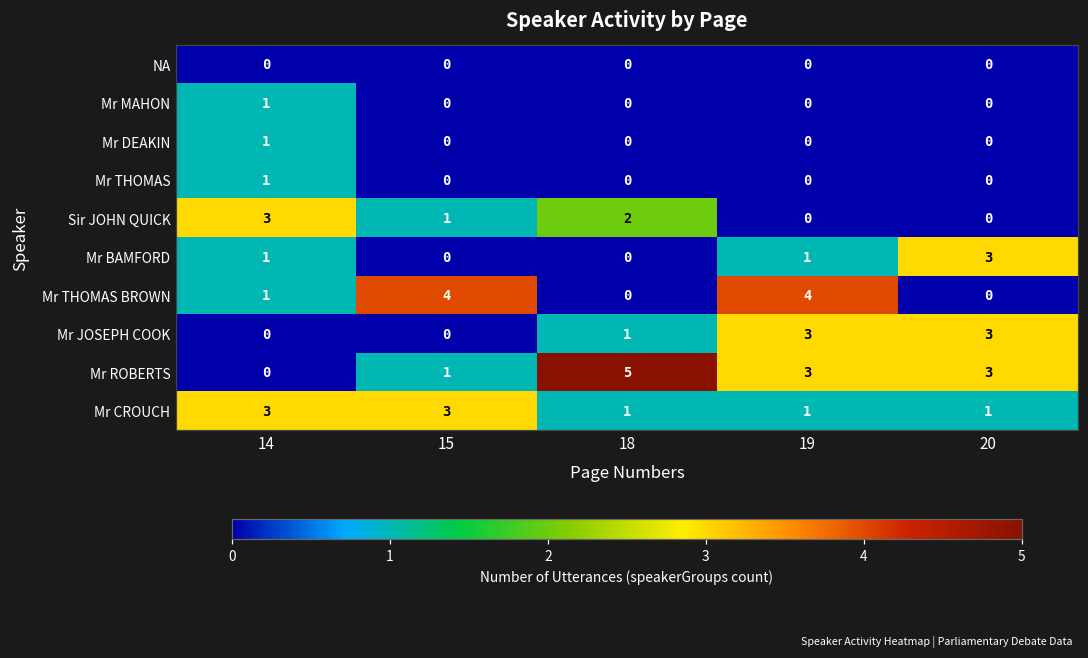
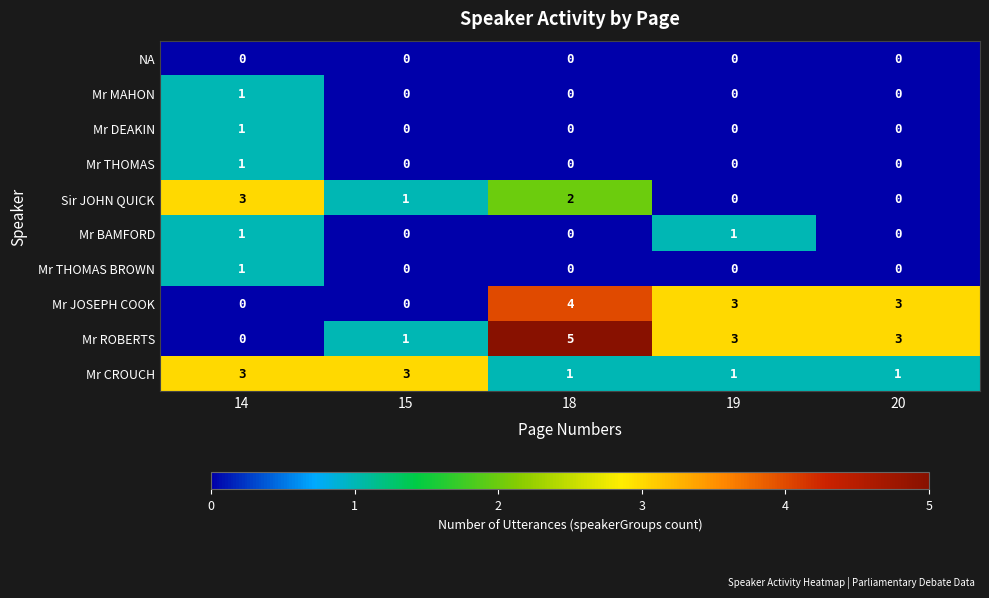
  {
    "NA": {
      "14": 0,
      "15": 0,
      "18": 0,
      "19": 0,
      "20": 0
    },
    "Mr MAHON": {
      "14": 1,
      "15": 0,
      "18": 0,
      "19": 0,
      "20": 0
    },
    "Mr DEAKIN": {
      "14": 1,
      "15": 0,
      "18": 0,
      "19": 0,
      "20": 0
    },
    "Mr THOMAS": {
      "14": 1,
      "15": 0,
      "18": 0,
      "19": 0,
      "20": 0
    },
    "Sir JOHN QUICK": {
      "14": 3,
      "15": 1,
      "18": 2,
      "19": 0,
      "20": 0
    },
    "Mr BAMFORD": {
      "14": 1,
      "15": 0,
      "18": 0,
      "19": 1,
-     "20": 3
+     "20": 0
    },
    "Mr THOMAS BROWN": {
      "14": 1,
-     "15": 4,
+     "15": 0,
      "18": 0,
-     "19": 4,
+     "19": 0,
      "20": 0
    },
    "Mr JOSEPH COOK": {
      "14": 0,
      "15": 0,
-     "18": 1,
+     "18": 4,
      "19": 3,
      "20": 3
    },
    "Mr ROBERTS": {
      "14": 0,
      "15": 1,
      "18": 5,
      "19": 3,
      "20": 3
    },
    "Mr CROUCH": {
      "14": 3,
      "15": 3,
      "18": 1,
      "19": 1,
      "20": 1
    }
  }
